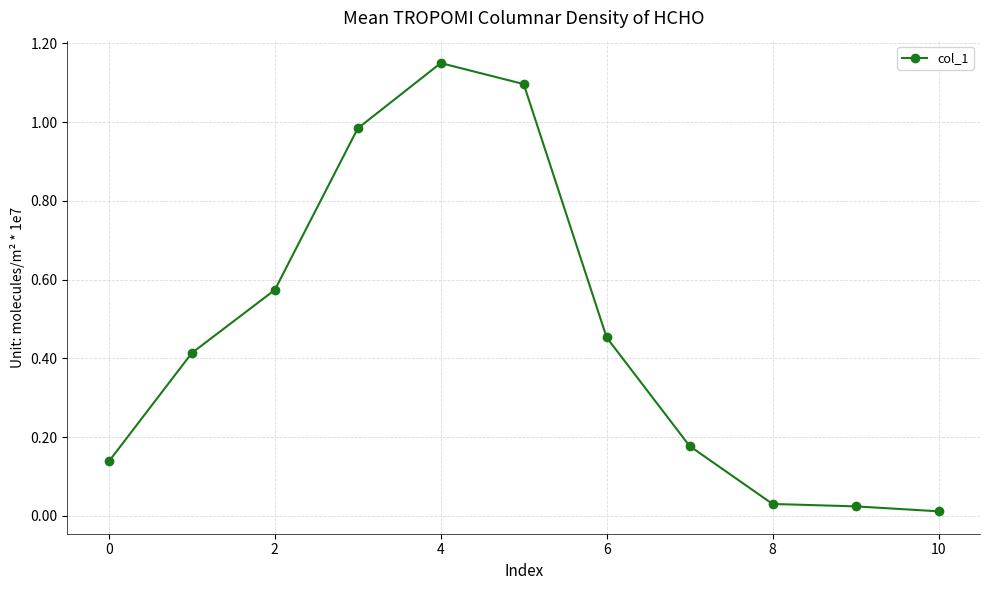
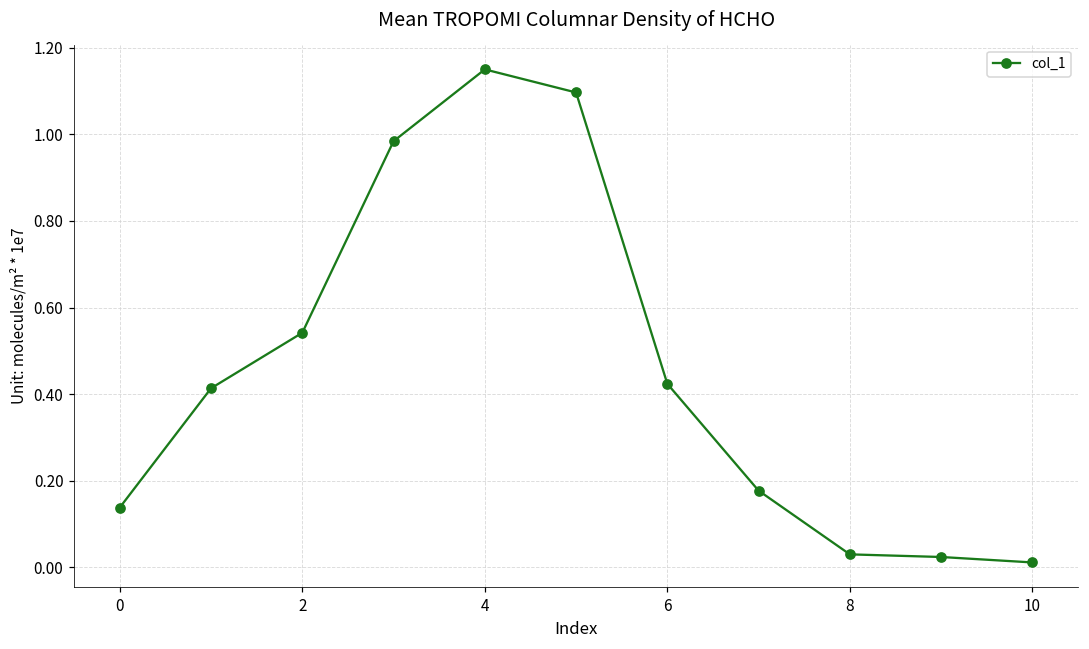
  {
    "0": 0.14,
-   "2": 0.57,
+   "2": 0.54,
    "4": 1.15,
-   "6": 0.45,
+   "6": 0.42,
    "8": 0.03,
    "10": 0.01
  }
